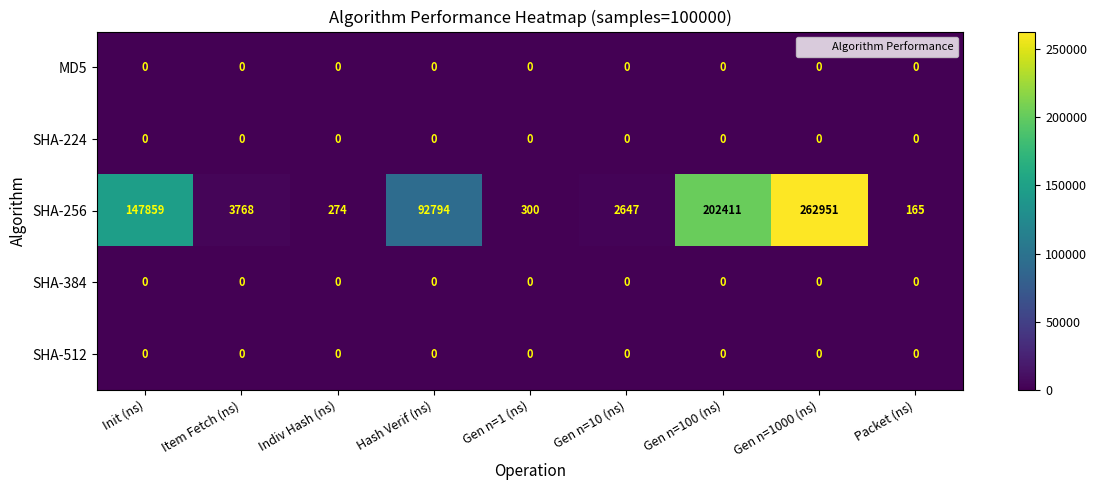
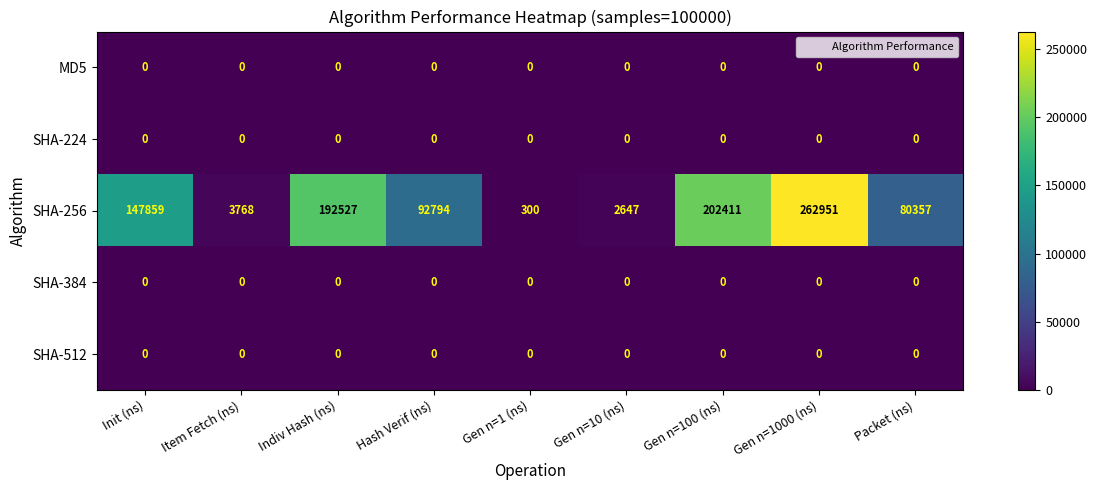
  {
    "MD5": {
      "Init (ns)": 0,
      "Item Fetch (ns)": 0,
      "Indiv Hash (ns)": 0,
      "Hash Verif (ns)": 0,
      "Gen n=1 (ns)": 0,
      "Gen n=10 (ns)": 0,
      "Gen n=100 (ns)": 0,
      "Gen n=1000 (ns)": 0,
      "Packet (ns)": 0
    },
    "SHA-224": {
      "Init (ns)": 0,
      "Item Fetch (ns)": 0,
      "Indiv Hash (ns)": 0,
      "Hash Verif (ns)": 0,
      "Gen n=1 (ns)": 0,
      "Gen n=10 (ns)": 0,
      "Gen n=100 (ns)": 0,
      "Gen n=1000 (ns)": 0,
      "Packet (ns)": 0
    },
    "SHA-256": {
      "Init (ns)": 147859,
      "Item Fetch (ns)": 3768,
-     "Indiv Hash (ns)": 274,
+     "Indiv Hash (ns)": 192527,
      "Hash Verif (ns)": 92794,
      "Gen n=1 (ns)": 300,
      "Gen n=10 (ns)": 2647,
      "Gen n=100 (ns)": 202411,
      "Gen n=1000 (ns)": 262951,
-     "Packet (ns)": 165
+     "Packet (ns)": 80357
    },
    "SHA-384": {
      "Init (ns)": 0,
      "Item Fetch (ns)": 0,
      "Indiv Hash (ns)": 0,
      "Hash Verif (ns)": 0,
      "Gen n=1 (ns)": 0,
      "Gen n=10 (ns)": 0,
      "Gen n=100 (ns)": 0,
      "Gen n=1000 (ns)": 0,
      "Packet (ns)": 0
    },
    "SHA-512": {
      "Init (ns)": 0,
      "Item Fetch (ns)": 0,
      "Indiv Hash (ns)": 0,
      "Hash Verif (ns)": 0,
      "Gen n=1 (ns)": 0,
      "Gen n=10 (ns)": 0,
      "Gen n=100 (ns)": 0,
      "Gen n=1000 (ns)": 0,
      "Packet (ns)": 0
    }
  }
